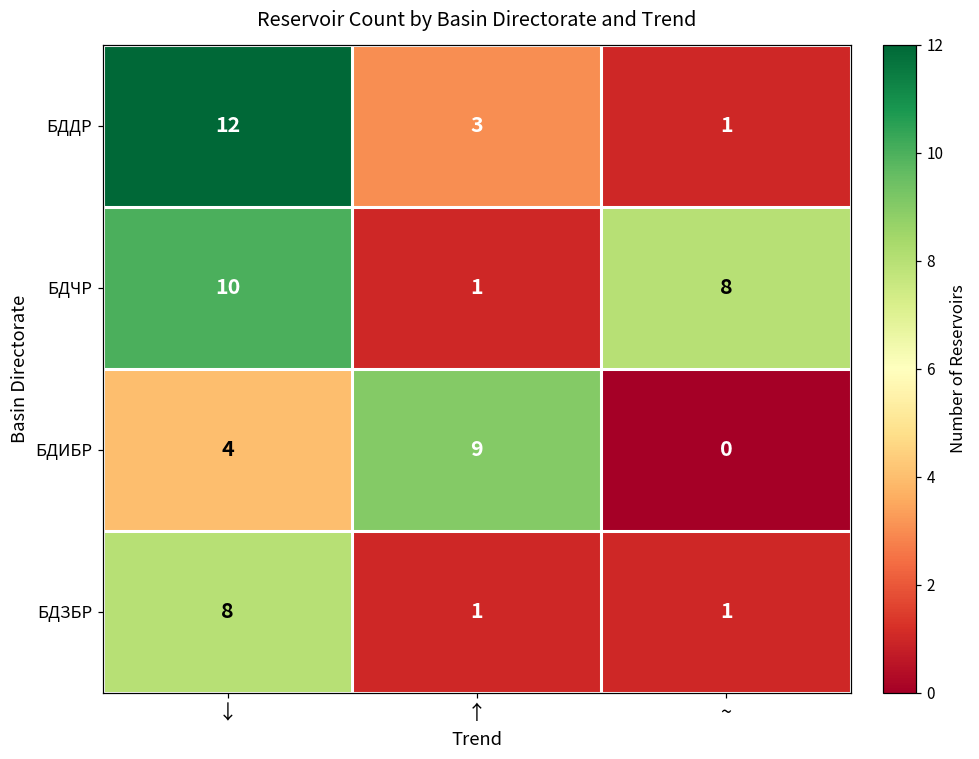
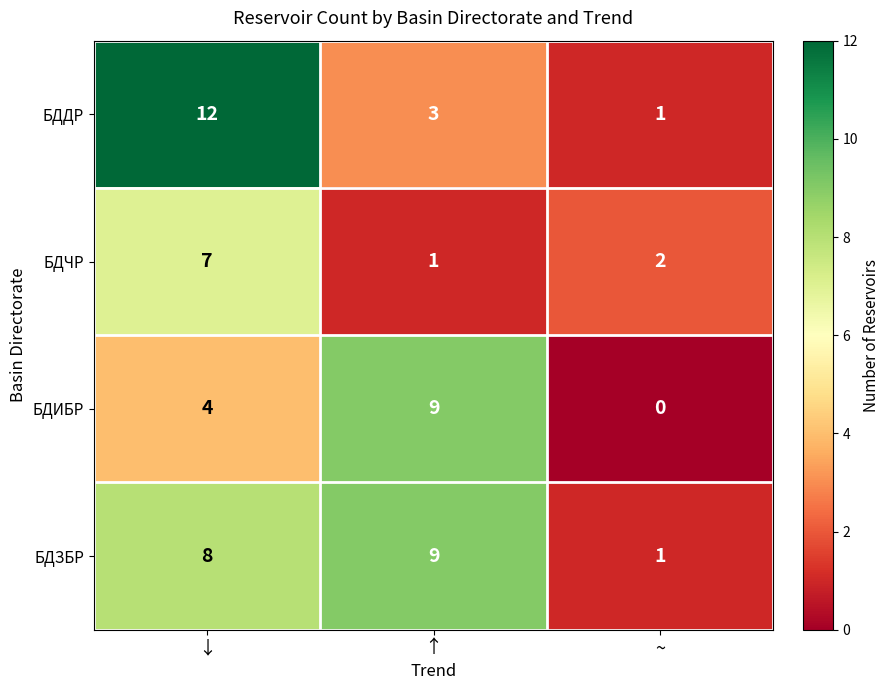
  {
    "БДДР": {
      "↓": 12,
      "↑": 3,
      "~": 1
    },
    "БДЧР": {
-     "↓": 10,
+     "↓": 7,
      "↑": 1,
-     "~": 8
+     "~": 2
    },
    "БДИБР": {
      "↓": 4,
      "↑": 9,
      "~": 0
    },
    "БДЗБР": {
      "↓": 8,
-     "↑": 1,
+     "↑": 9,
      "~": 1
    }
  }
